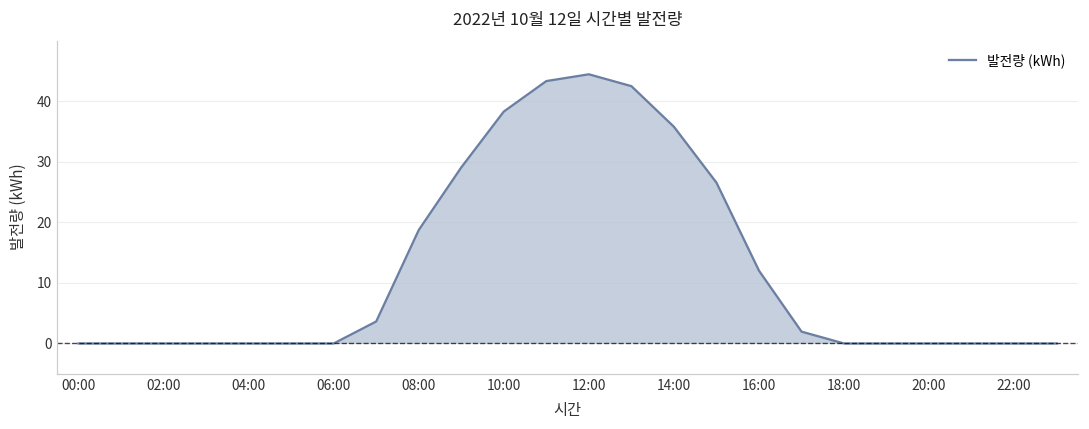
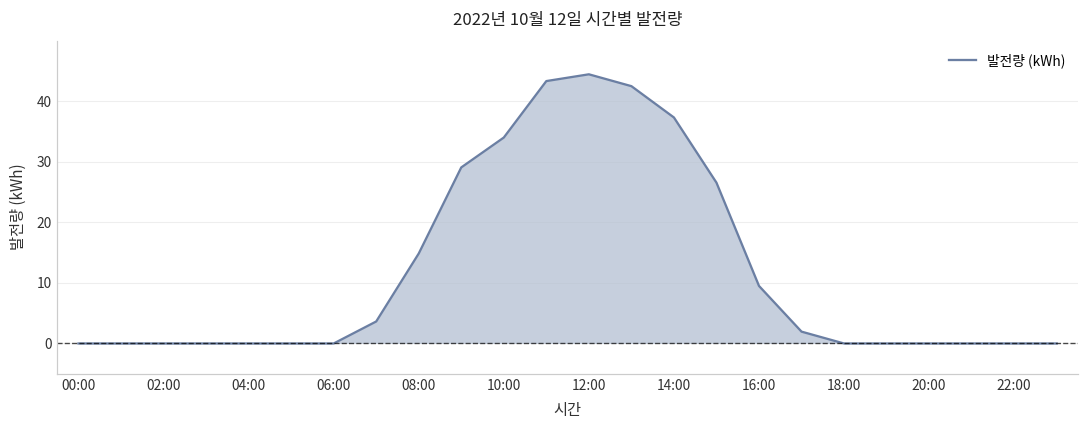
  {
    "00:00": 0,
    "02:00": 0,
    "04:00": 0,
    "06:00": 0,
-   "08:00": 19,
-   "10:00": 38,
+   "08:00": 15,
+   "10:00": 34,
    "12:00": 44,
-   "14:00": 36,
-   "16:00": 12,
+   "14:00": 37,
+   "16:00": 10,
    "18:00": 0,
    "20:00": 0,
    "22:00": 0
  }
